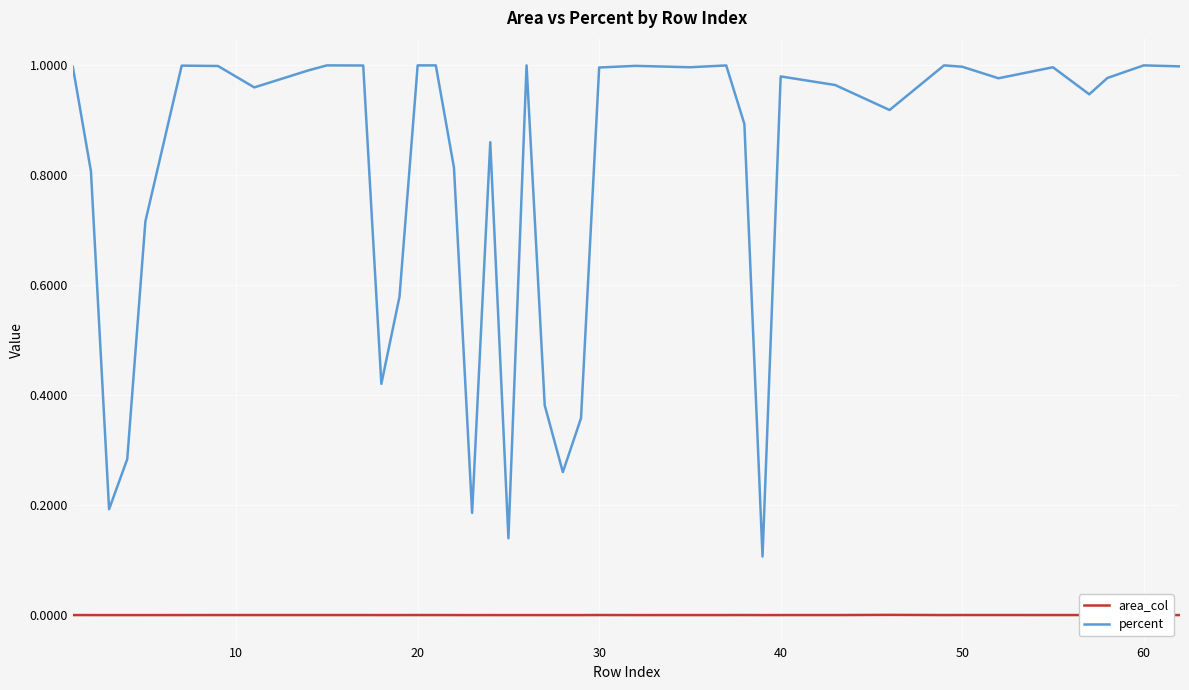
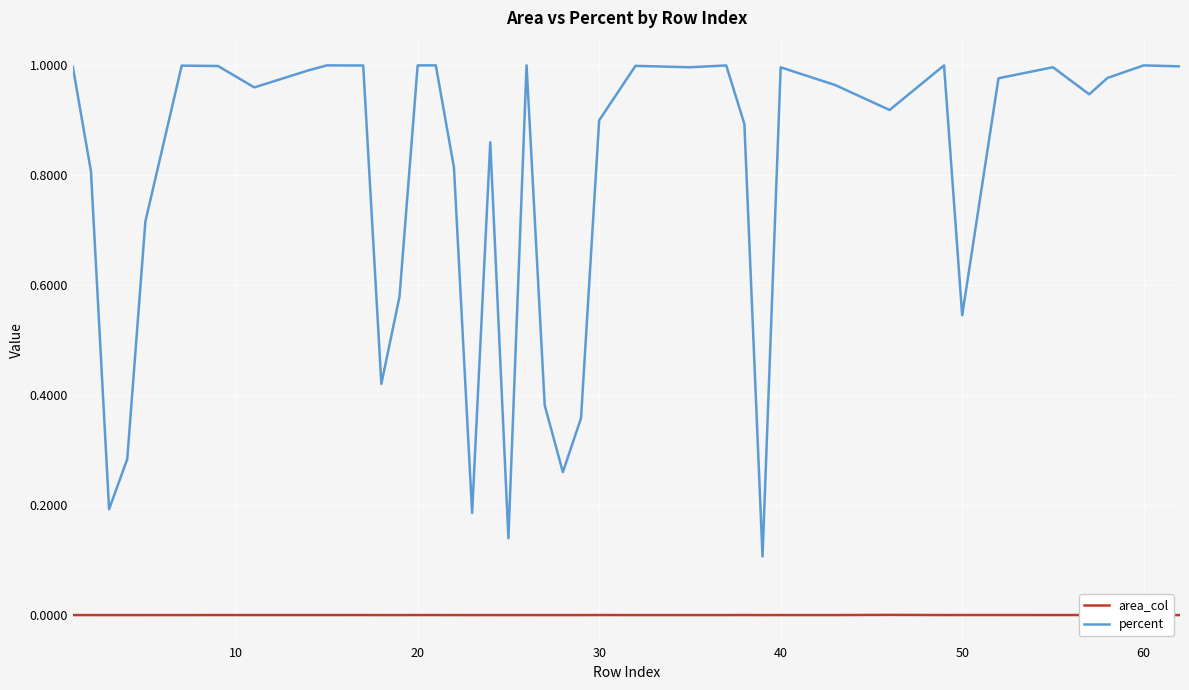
  {
    "area_col": {
      "20": 0.00,
      "30": 0.00,
      "40": 0.00,
      "50": 0.00
    },
    "percent": {
      "20": 1.00,
-     "30": 1.00,
-     "40": 0.98,
-     "50": 1.00,
+     "30": 0.90,
+     "40": 1.00,
+     "50": 0.55,
      "60": 1.00
    }
  }
